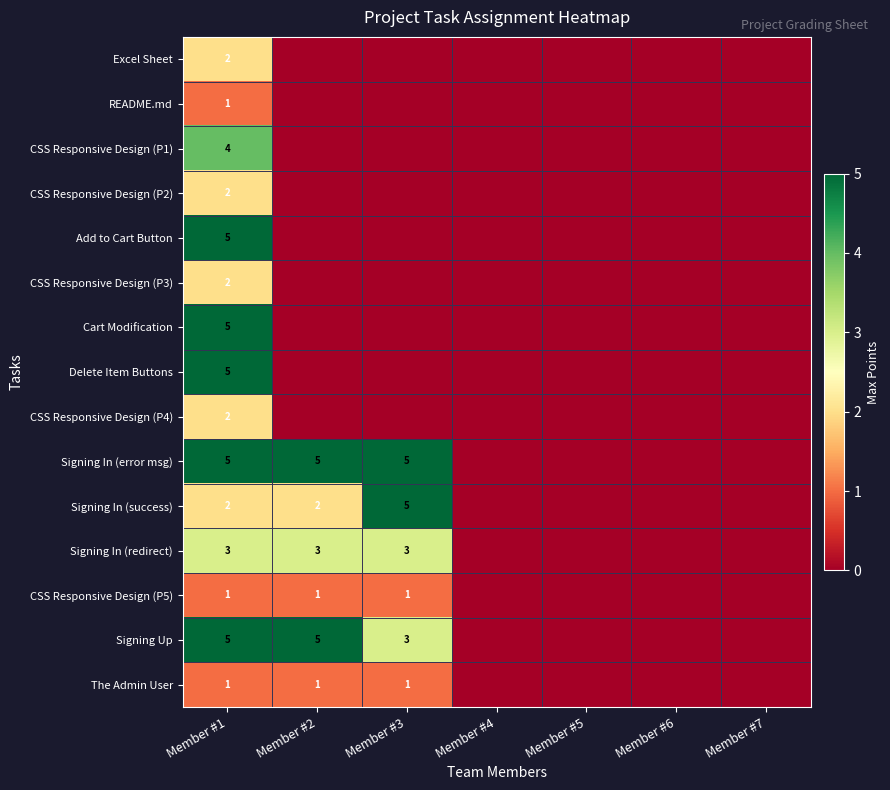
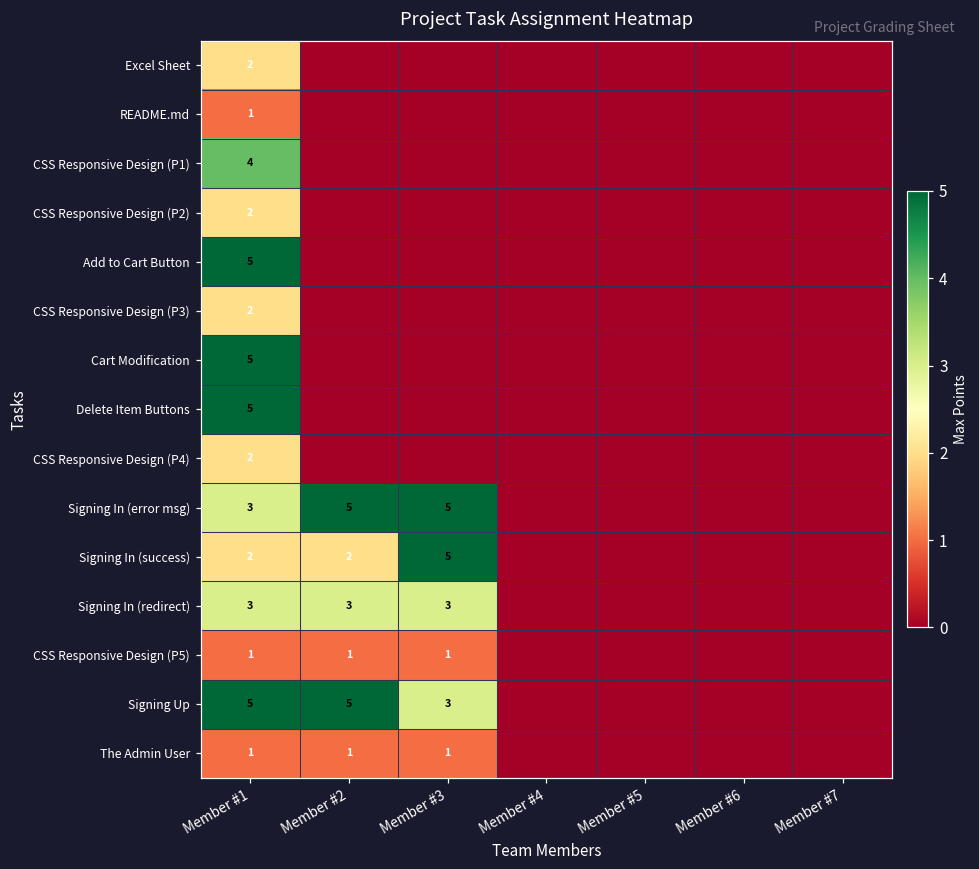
  {
    "Excel Sheet": {
      "Member #1": 2
    },
    "README.md": {
      "Member #1": 1
    },
    "CSS Responsive Design (P1)": {
      "Member #1": 4
    },
    "CSS Responsive Design (P2)": {
      "Member #1": 2
    },
    "Add to Cart Button": {
      "Member #1": 5
    },
    "CSS Responsive Design (P3)": {
      "Member #1": 2
    },
    "Cart Modification": {
      "Member #1": 5
    },
    "Delete Item Buttons": {
      "Member #1": 5
    },
    "CSS Responsive Design (P4)": {
      "Member #1": 2
    },
    "Signing In (error msg)": {
-     "Member #1": 5,
+     "Member #1": 3,
      "Member #2": 5,
      "Member #3": 5
    },
    "Signing In (success)": {
      "Member #1": 2,
      "Member #2": 2,
      "Member #3": 5
    },
    "Signing In (redirect)": {
      "Member #1": 3,
      "Member #2": 3,
      "Member #3": 3
    },
    "CSS Responsive Design (P5)": {
      "Member #1": 1,
      "Member #2": 1,
      "Member #3": 1
    },
    "Signing Up": {
      "Member #1": 5,
      "Member #2": 5,
      "Member #3": 3
    },
    "The Admin User": {
      "Member #1": 1,
      "Member #2": 1,
      "Member #3": 1
    }
  }
